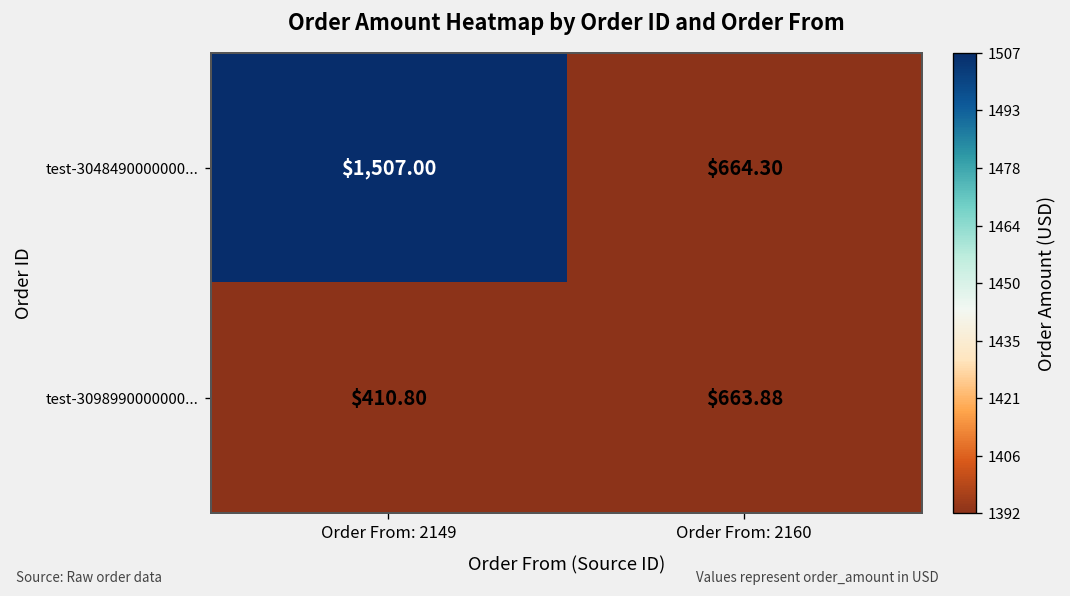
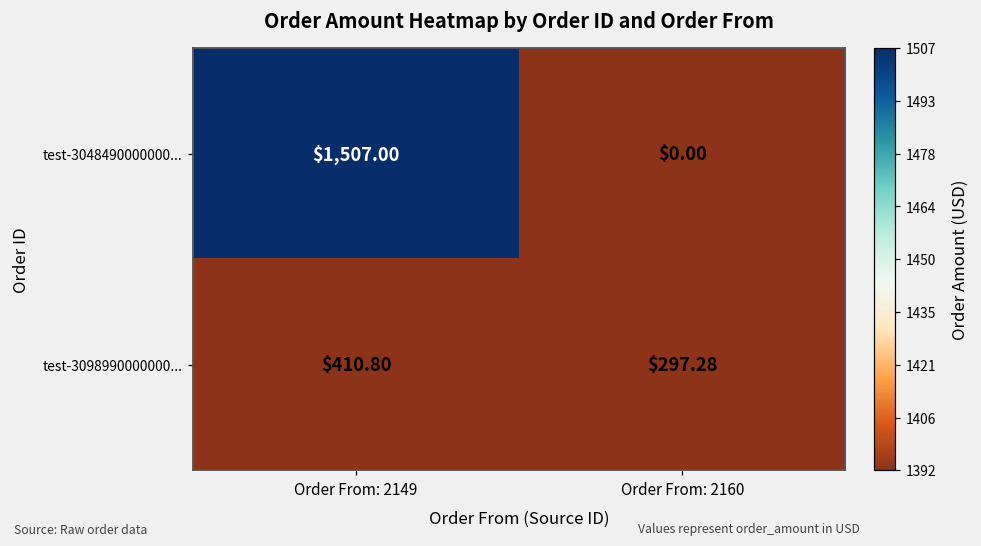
  {
    "test-3048490000000...": {
      "Order From: 2149": "$1,507.00",
-     "Order From: 2160": "$664.30"
+     "Order From: 2160": "$0.00"
    },
    "test-3098990000000...": {
      "Order From: 2149": "$410.80",
-     "Order From: 2160": "$663.88"
+     "Order From: 2160": "$297.28"
    }
  }
